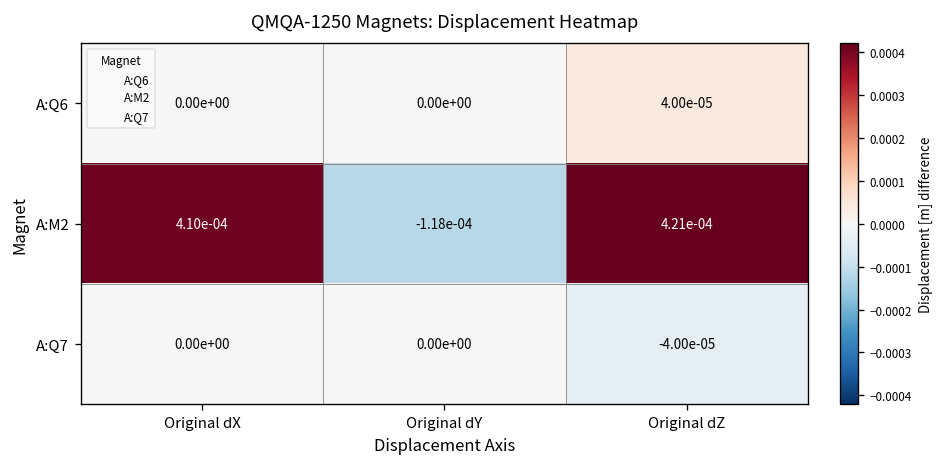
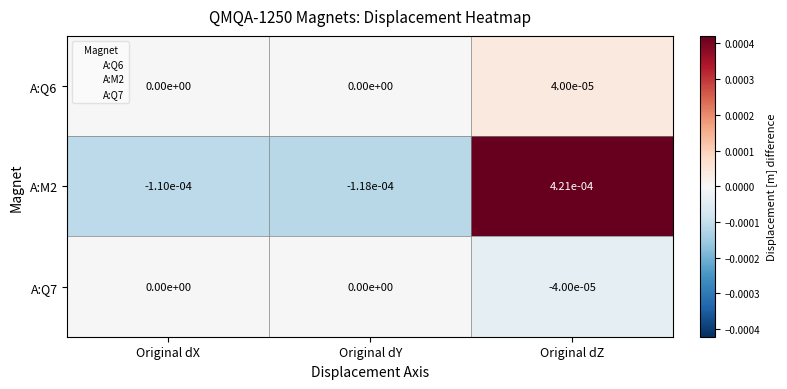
  {
    "A:Q6": {
      "Original dX": "0.00e+00",
      "Original dY": "0.00e+00",
      "Original dZ": "4.00e-05"
    },
    "A:M2": {
-     "Original dX": "4.10e-04",
+     "Original dX": "-1.10e-04",
      "Original dY": "-1.18e-04",
      "Original dZ": "4.21e-04"
    },
    "A:Q7": {
      "Original dX": "0.00e+00",
      "Original dY": "0.00e+00",
      "Original dZ": "-4.00e-05"
    }
  }
